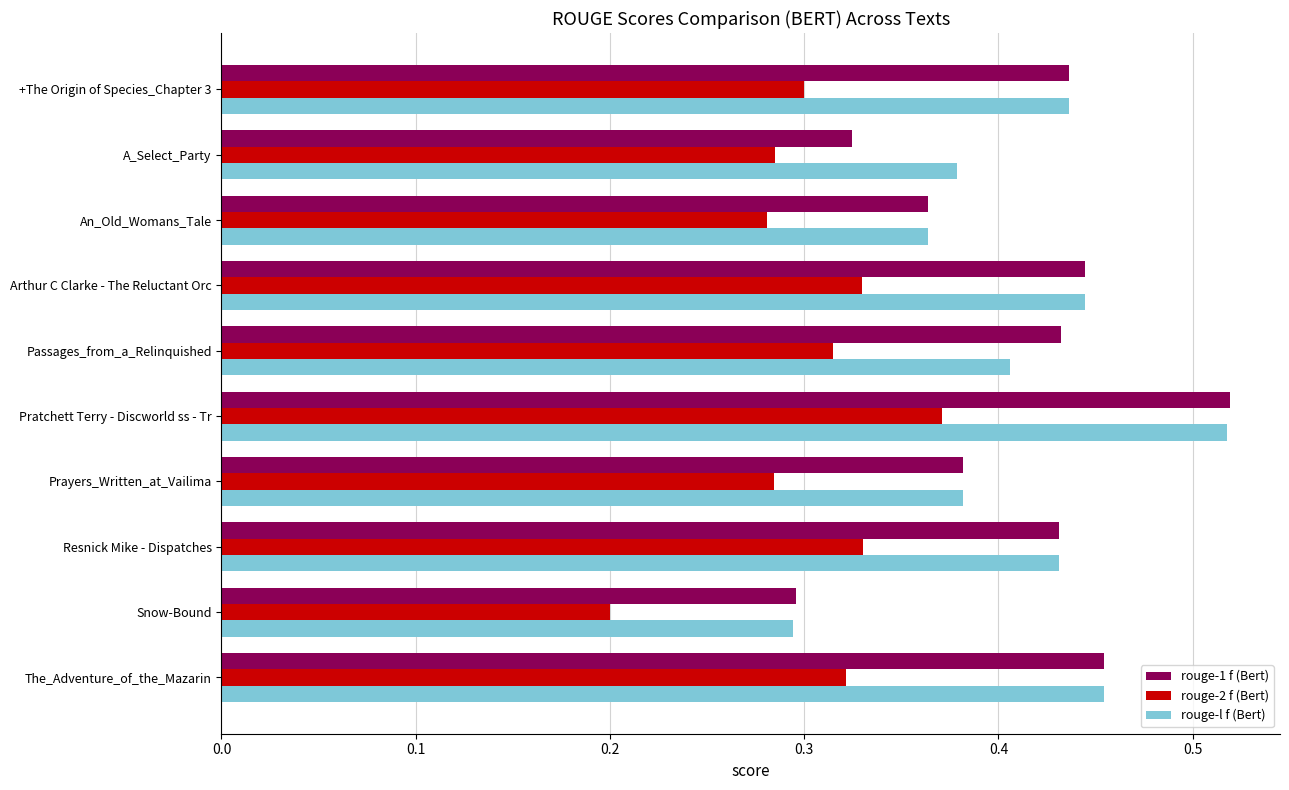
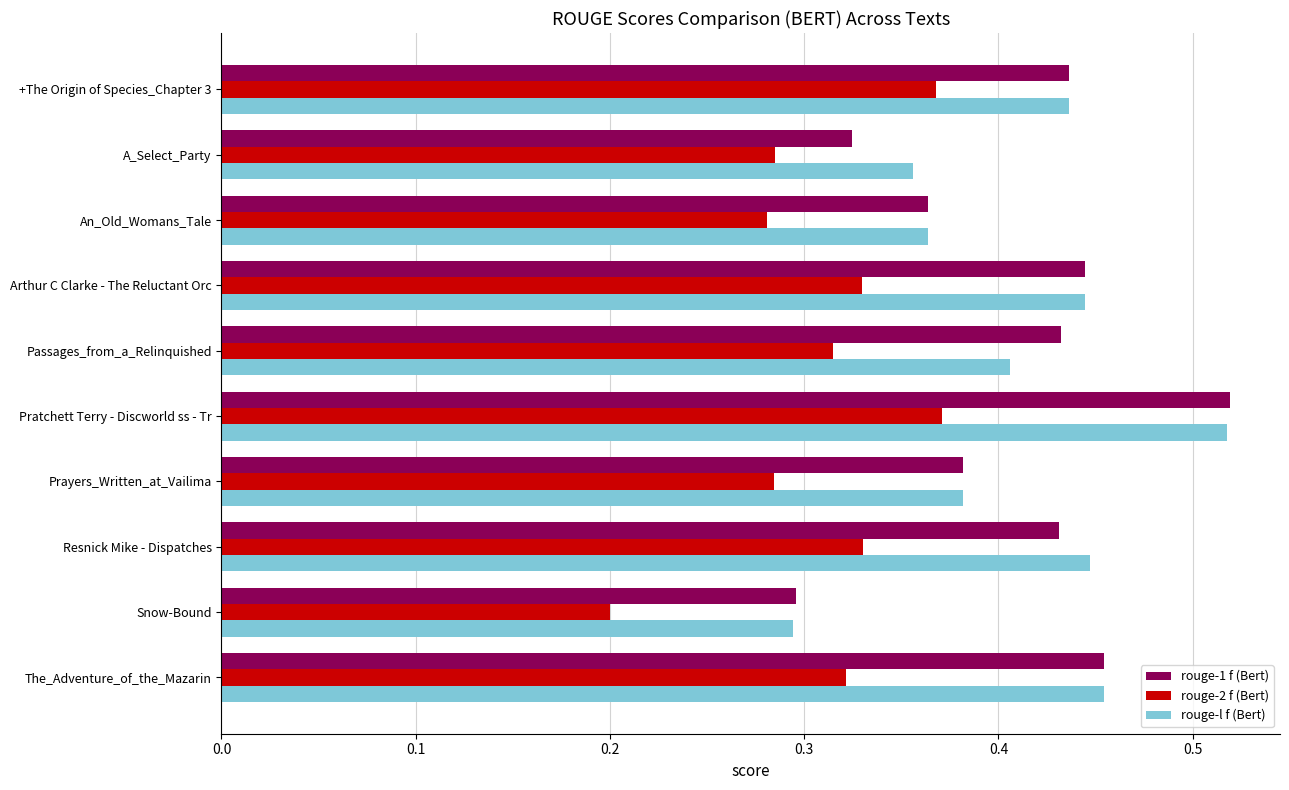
  {
    "rouge-1 f (Bert)": {
      "+The Origin of Species_Chapter 3": 0.436,
      "A_Select_Party": 0.324,
      "An_Old_Womans_Tale": 0.364,
      "Arthur C Clarke - The Reluctant Orc": 0.445,
      "Passages_from_a_Relinquished": 0.432,
      "Pratchett Terry - Discworld ss - Tr": 0.519,
      "Prayers_Written_at_Vailima": 0.382,
      "Resnick Mike - Dispatches": 0.431,
      "Snow-Bound": 0.296,
      "The_Adventure_of_the_Mazarin": 0.455
    },
    "rouge-2 f (Bert)": {
-     "+The Origin of Species_Chapter 3": 0.300,
+     "+The Origin of Species_Chapter 3": 0.368,
      "A_Select_Party": 0.285,
      "An_Old_Womans_Tale": 0.281,
      "Arthur C Clarke - The Reluctant Orc": 0.330,
      "Passages_from_a_Relinquished": 0.315,
      "Pratchett Terry - Discworld ss - Tr": 0.371,
      "Prayers_Written_at_Vailima": 0.284,
      "Resnick Mike - Dispatches": 0.330,
      "Snow-Bound": 0.200,
      "The_Adventure_of_the_Mazarin": 0.322
    },
    "rouge-l f (Bert)": {
      "+The Origin of Species_Chapter 3": 0.436,
-     "A_Select_Party": 0.379,
+     "A_Select_Party": 0.356,
      "An_Old_Womans_Tale": 0.364,
      "Arthur C Clarke - The Reluctant Orc": 0.445,
      "Passages_from_a_Relinquished": 0.406,
      "Pratchett Terry - Discworld ss - Tr": 0.518,
      "Prayers_Written_at_Vailima": 0.382,
-     "Resnick Mike - Dispatches": 0.431,
+     "Resnick Mike - Dispatches": 0.447,
      "Snow-Bound": 0.294,
      "The_Adventure_of_the_Mazarin": 0.455
    }
  }
